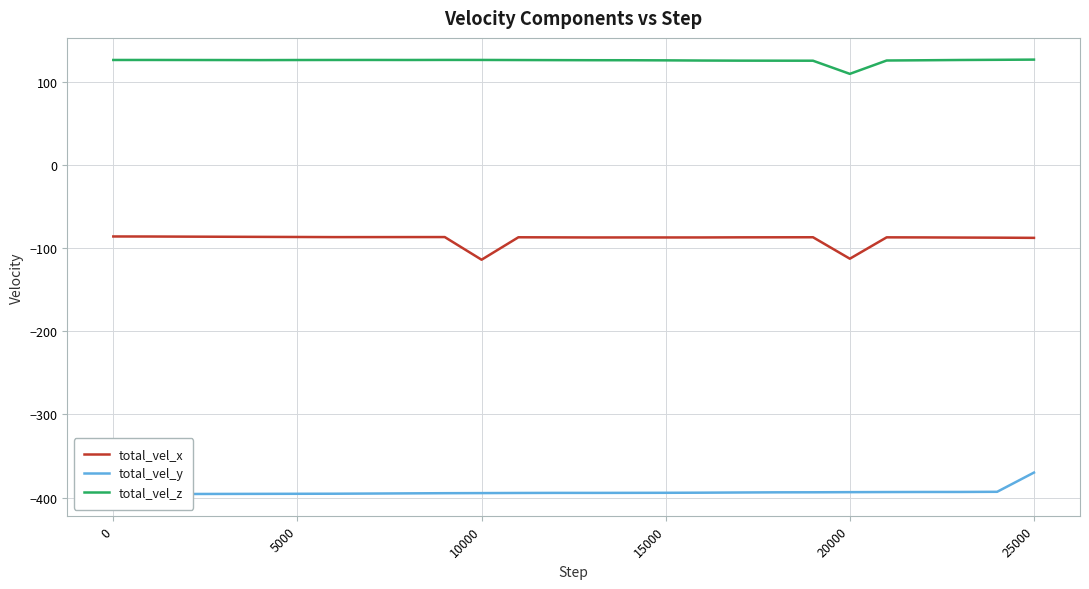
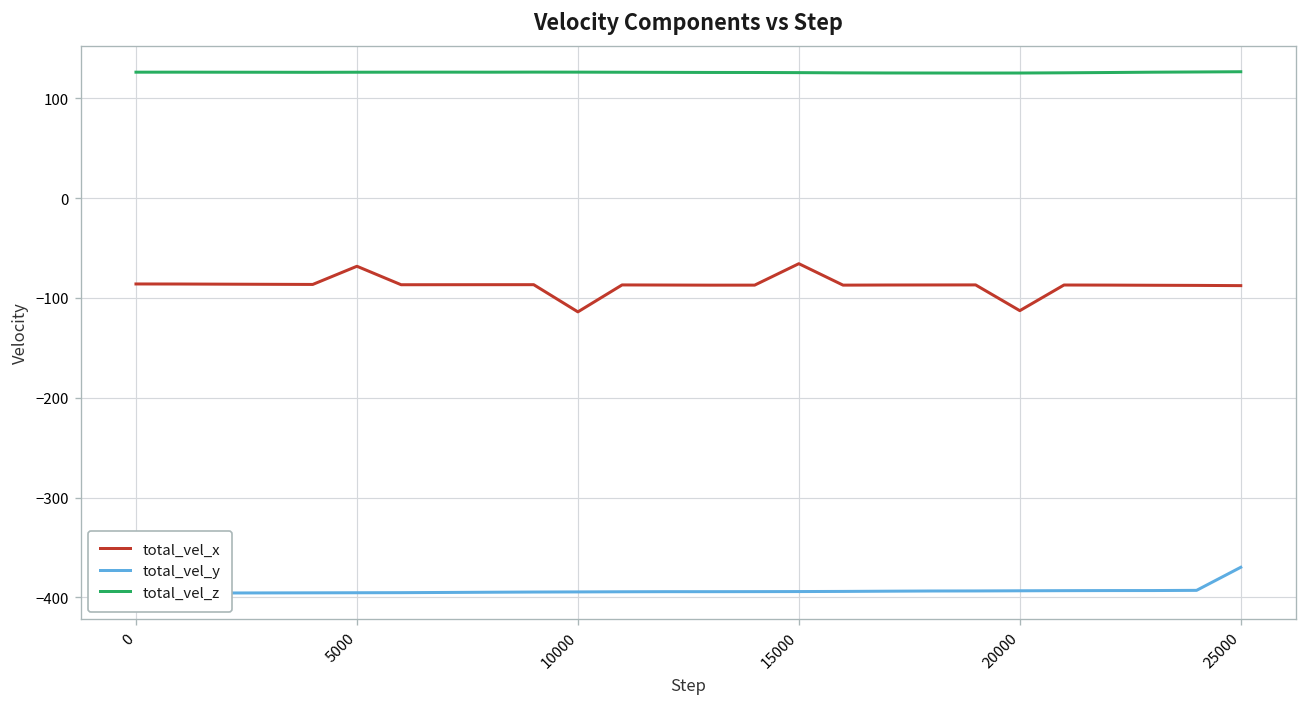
  {
    "total_vel_x": {
      "0": -90,
-     "5000": -90,
+     "5000": -70,
      "10000": -110,
-     "15000": -90,
+     "15000": -70,
      "20000": -110,
      "25000": -90
    },
    "total_vel_y": {
      "5000": -400,
      "10000": -390,
      "15000": -390,
      "20000": -390,
      "25000": -370
    },
    "total_vel_z": {
      "0": 130,
      "5000": 130,
      "10000": 130,
      "15000": 130,
-     "20000": 110,
+     "20000": 130,
      "25000": 130
    }
  }
